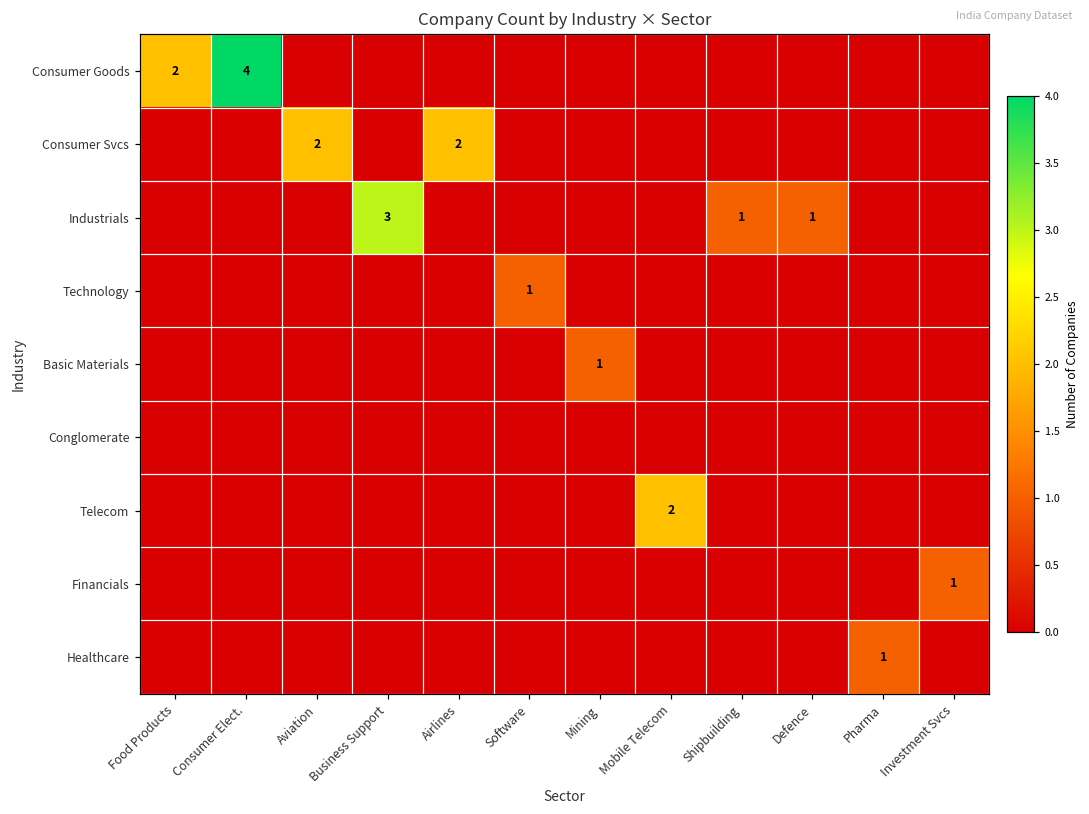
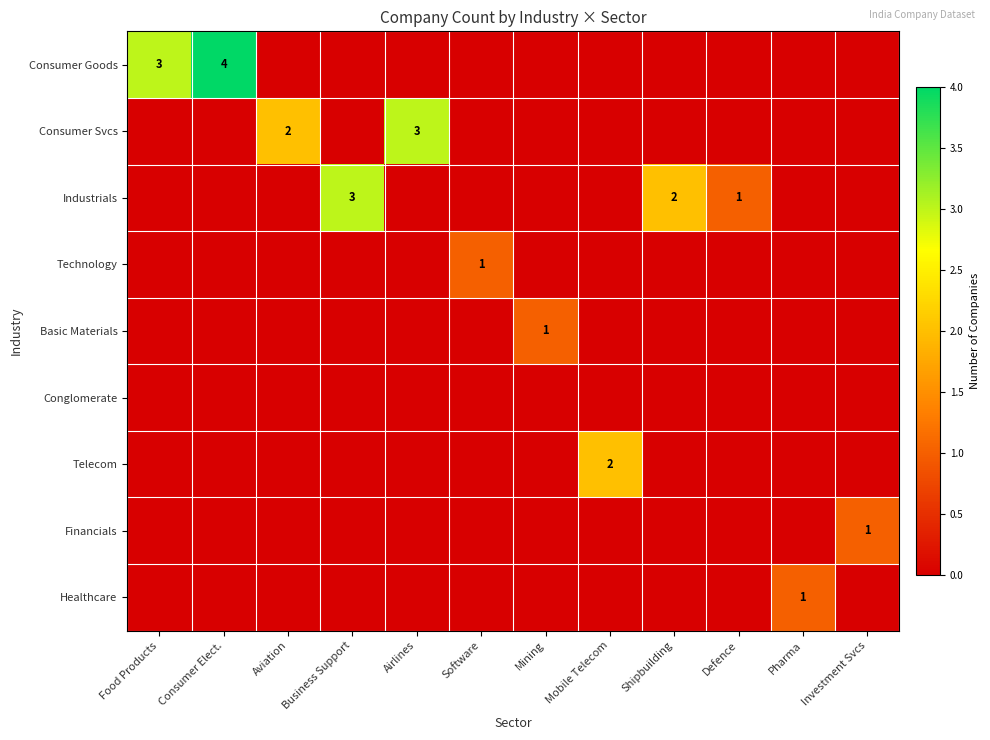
  {
    "Consumer Goods": {
-     "Food Products": 2,
+     "Food Products": 3,
      "Consumer Elect.": 4
    },
    "Consumer Svcs": {
      "Aviation": 2,
-     "Airlines": 2
+     "Airlines": 3
    },
    "Industrials": {
      "Business Support": 3,
-     "Shipbuilding": 1,
+     "Shipbuilding": 2,
      "Defence": 1
    },
    "Technology": {
      "Software": 1
    },
    "Basic Materials": {
      "Mining": 1
    },
    "Telecom": {
      "Mobile Telecom": 2
    },
    "Financials": {
      "Investment Svcs": 1
    },
    "Healthcare": {
      "Pharma": 1
    }
  }
